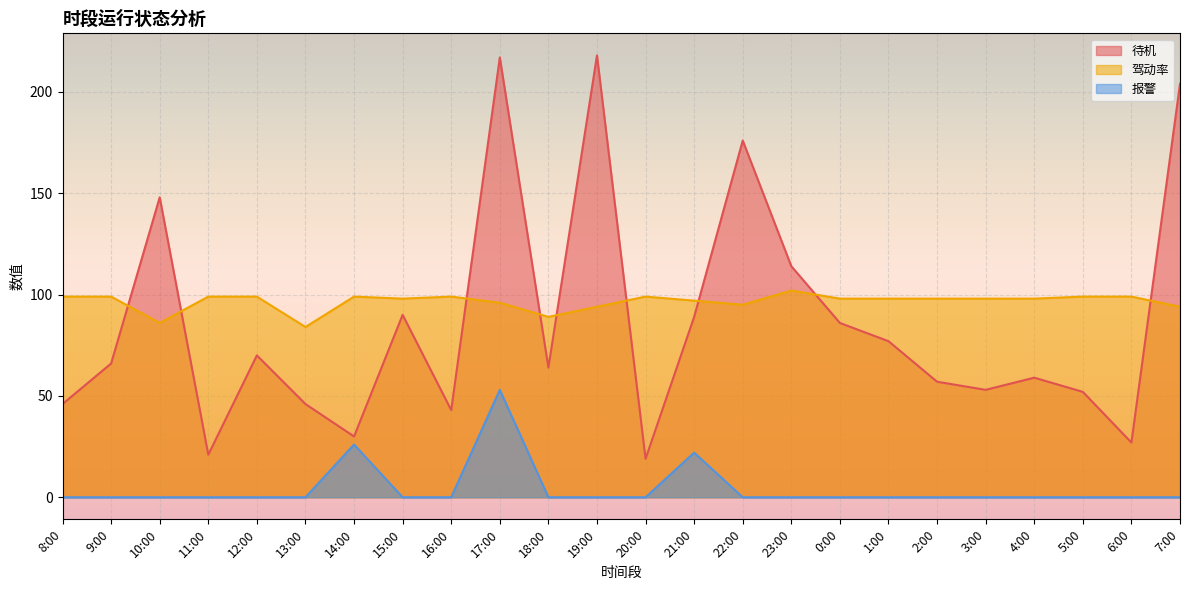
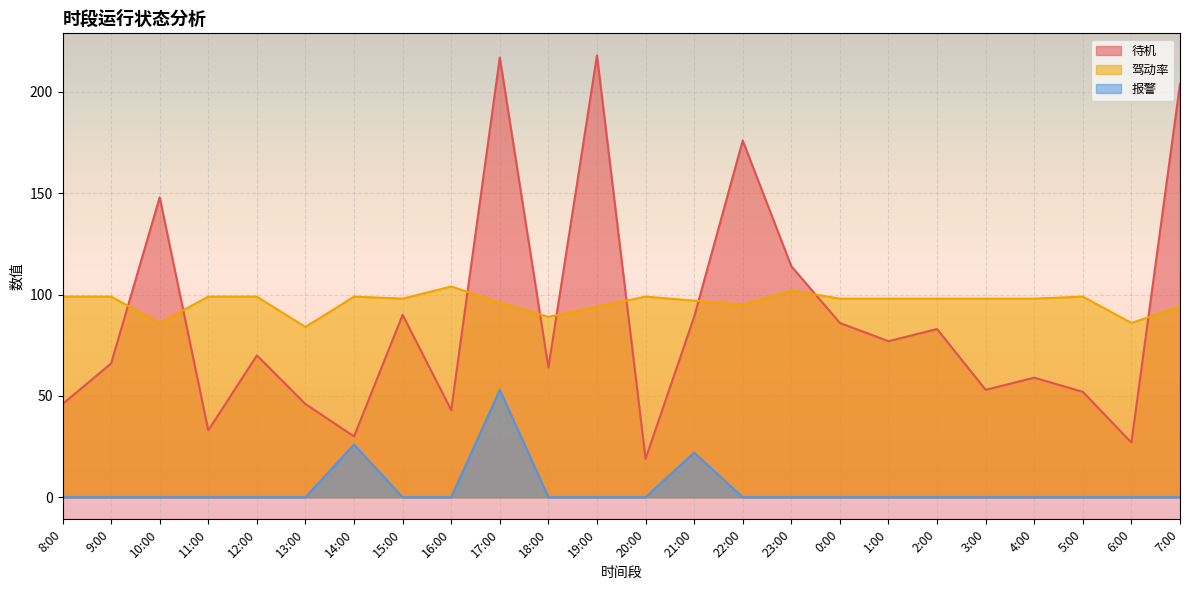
  {
    "待机": {
      "8:00": 46,
      "9:00": 66,
      "10:00": 148,
-     "11:00": 21,
+     "11:00": 33,
      "12:00": 70,
      "13:00": 46,
      "14:00": 30,
      "15:00": 90,
      "16:00": 43,
      "17:00": 217,
      "18:00": 64,
      "19:00": 218,
      "20:00": 19,
      "21:00": 89,
      "22:00": 176,
      "23:00": 114,
      "0:00": 86,
      "1:00": 77,
-     "2:00": 57,
+     "2:00": 83,
      "3:00": 53,
      "4:00": 59,
      "5:00": 52,
      "6:00": 27,
      "7:00": 204
    },
    "驾动率": {
      "8:00": 99,
      "9:00": 99,
      "10:00": 86,
      "11:00": 99,
      "12:00": 99,
      "13:00": 84,
      "14:00": 99,
      "15:00": 98,
-     "16:00": 99,
+     "16:00": 104,
      "17:00": 96,
      "18:00": 89,
      "19:00": 94,
      "20:00": 99,
      "21:00": 97,
      "22:00": 95,
      "23:00": 102,
      "0:00": 98,
      "1:00": 98,
      "2:00": 98,
      "3:00": 98,
      "4:00": 98,
      "5:00": 99,
-     "6:00": 99,
+     "6:00": 86,
      "7:00": 94
    },
    "报警": {
      "8:00": 0,
      "9:00": 0,
      "10:00": 0,
      "11:00": 0,
      "12:00": 0,
      "13:00": 0,
      "14:00": 26,
      "15:00": 0,
      "16:00": 0,
      "17:00": 53,
      "18:00": 0,
      "19:00": 0,
      "20:00": 0,
      "21:00": 22,
      "22:00": 0,
      "23:00": 0,
      "0:00": 0,
      "1:00": 0,
      "2:00": 0,
      "3:00": 0,
      "4:00": 0,
      "5:00": 0,
      "6:00": 0,
      "7:00": 0
    }
  }
